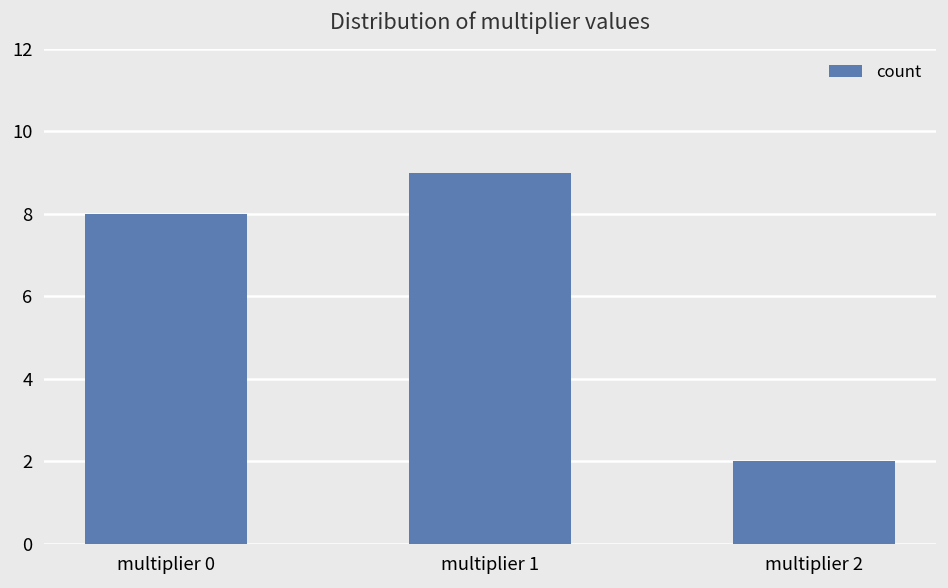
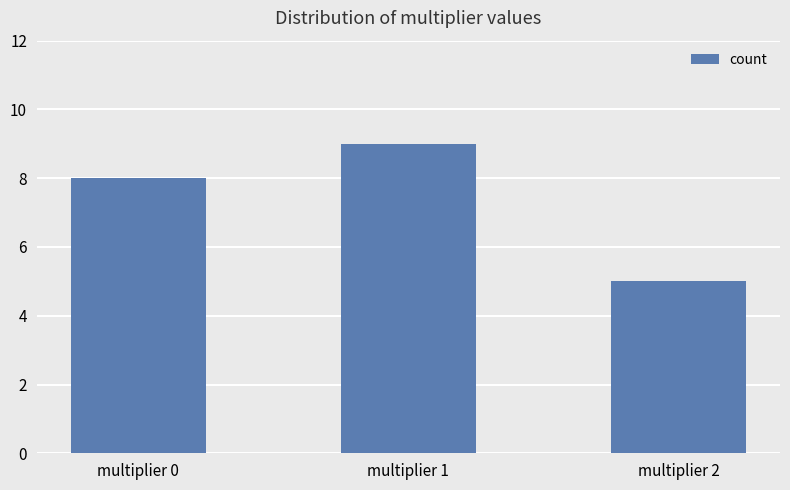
  {
    "multiplier 0": 8,
    "multiplier 1": 9,
-   "multiplier 2": 2
+   "multiplier 2": 5
  }
